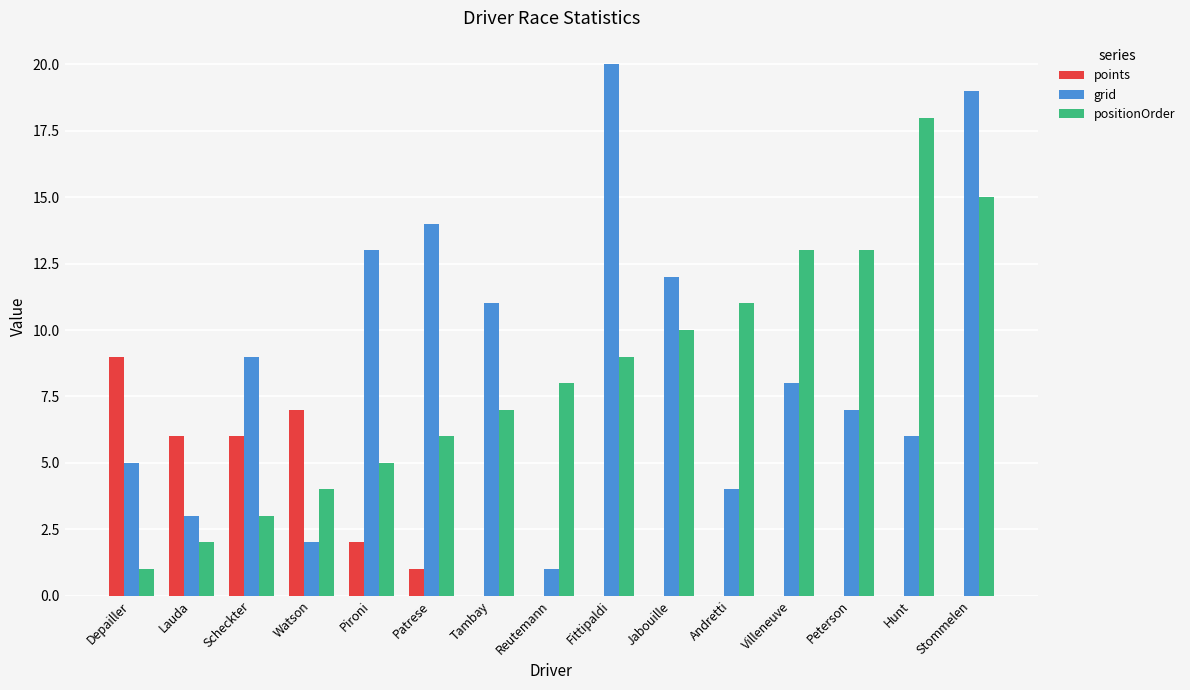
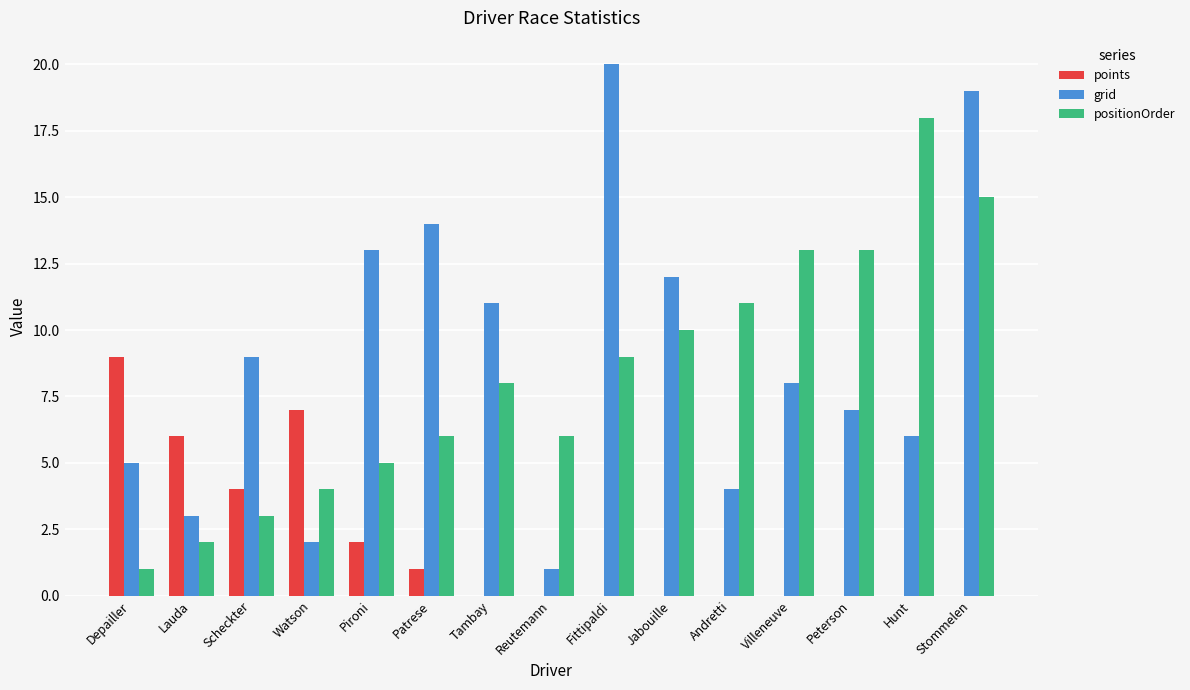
  {
    "points": {
      "Depailler": 9,
      "Lauda": 6,
-     "Scheckter": 6,
+     "Scheckter": 4,
      "Watson": 7,
      "Pironi": 2,
      "Patrese": 1,
      "Tambay": 0,
      "Reutemann": 0,
      "Fittipaldi": 0,
      "Jabouille": 0,
      "Andretti": 0,
      "Villeneuve": 0,
      "Peterson": 0,
      "Hunt": 0,
      "Stommelen": 0
    },
    "grid": {
      "Depailler": 5,
      "Lauda": 3,
      "Scheckter": 9,
      "Watson": 2,
      "Pironi": 13,
      "Patrese": 14,
      "Tambay": 11,
      "Reutemann": 1,
      "Fittipaldi": 20,
      "Jabouille": 12,
      "Andretti": 4,
      "Villeneuve": 8,
      "Peterson": 7,
      "Hunt": 6,
      "Stommelen": 19
    },
    "positionOrder": {
      "Depailler": 1,
      "Lauda": 2,
      "Scheckter": 3,
      "Watson": 4,
      "Pironi": 5,
      "Patrese": 6,
-     "Tambay": 7,
-     "Reutemann": 8,
+     "Tambay": 8,
+     "Reutemann": 6,
      "Fittipaldi": 9,
      "Jabouille": 10,
      "Andretti": 11,
      "Villeneuve": 13,
      "Peterson": 13,
      "Hunt": 18,
      "Stommelen": 15
    }
  }
